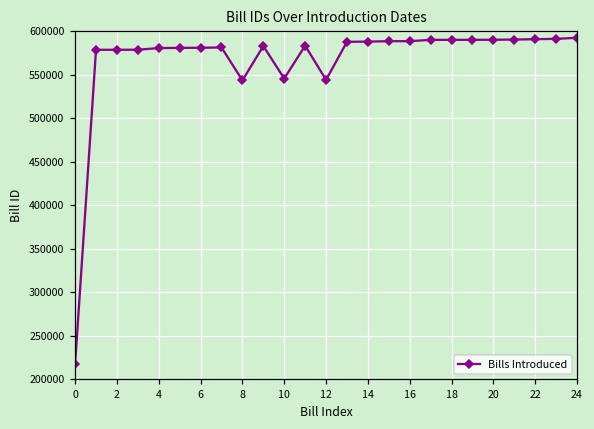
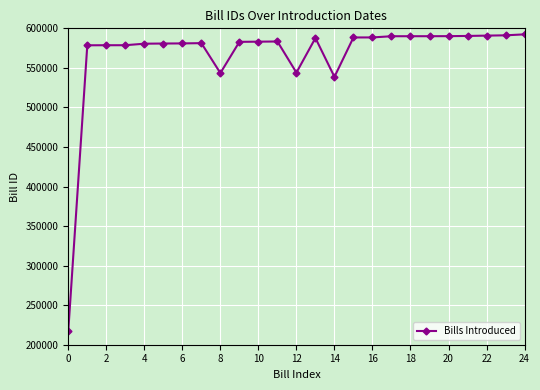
  {
    "0": 220000,
    "2": 580000,
    "4": 580000,
    "6": 580000,
    "8": 540000,
-   "10": 550000,
+   "10": 580000,
    "12": 540000,
-   "14": 590000,
+   "14": 540000,
    "16": 590000,
    "18": 590000,
    "20": 590000,
    "22": 590000,
    "24": 590000
  }
